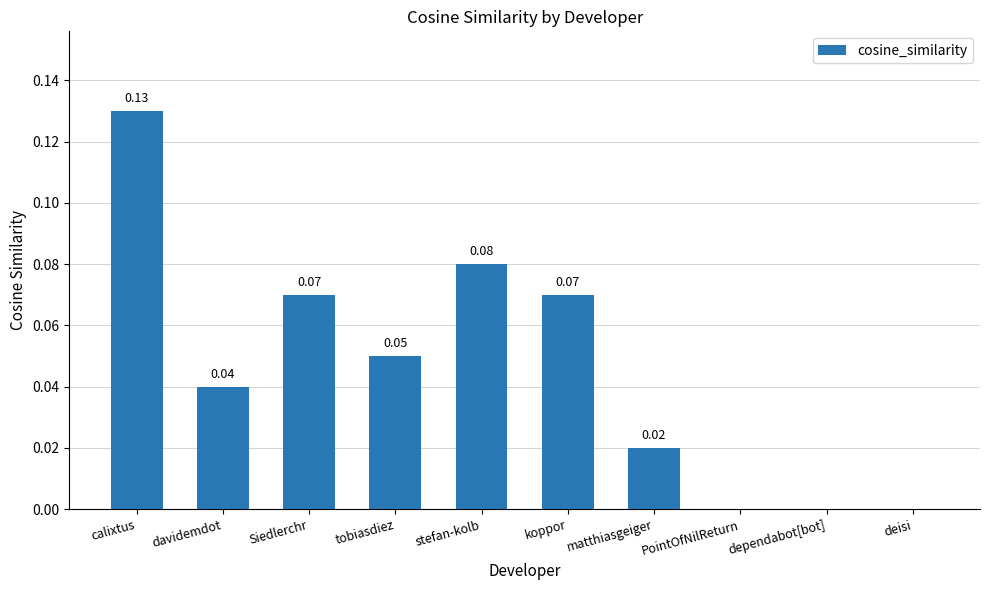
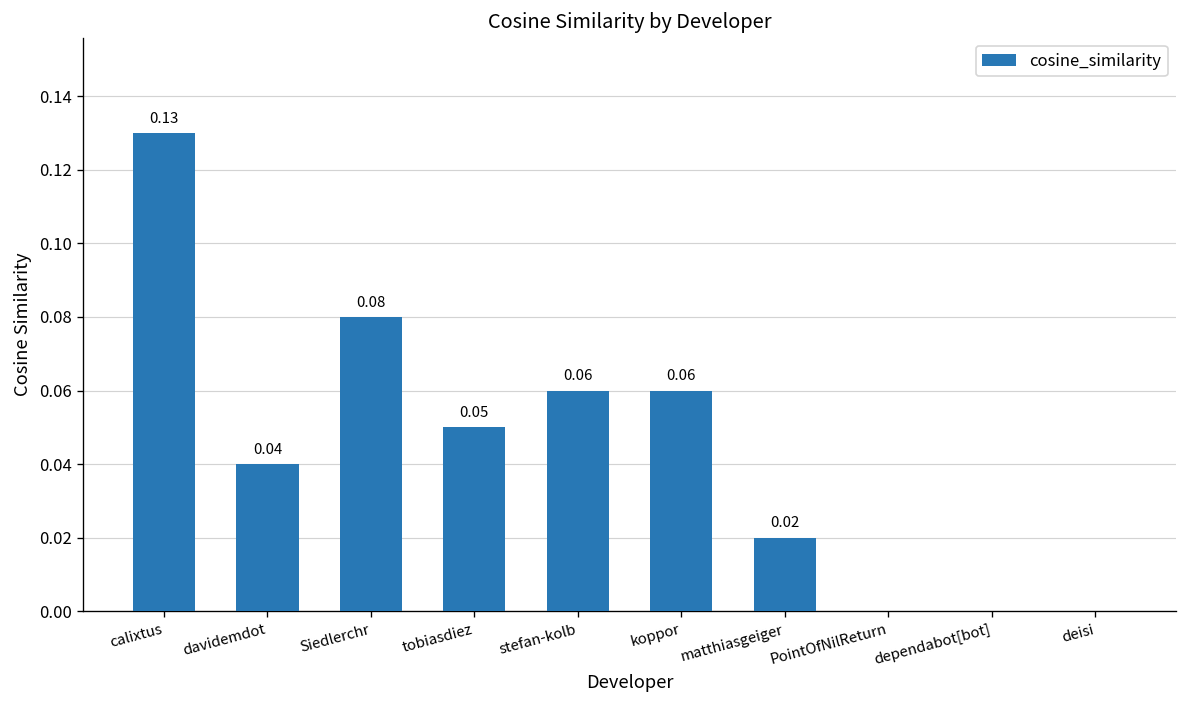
  {
    "calixtus": 0.13,
    "davidemdot": 0.04,
-   "Siedlerchr": 0.07,
+   "Siedlerchr": 0.08,
    "tobiasdiez": 0.05,
-   "stefan-kolb": 0.08,
-   "koppor": 0.07,
+   "stefan-kolb": 0.06,
+   "koppor": 0.06,
    "matthiasgeiger": 0.02
  }
